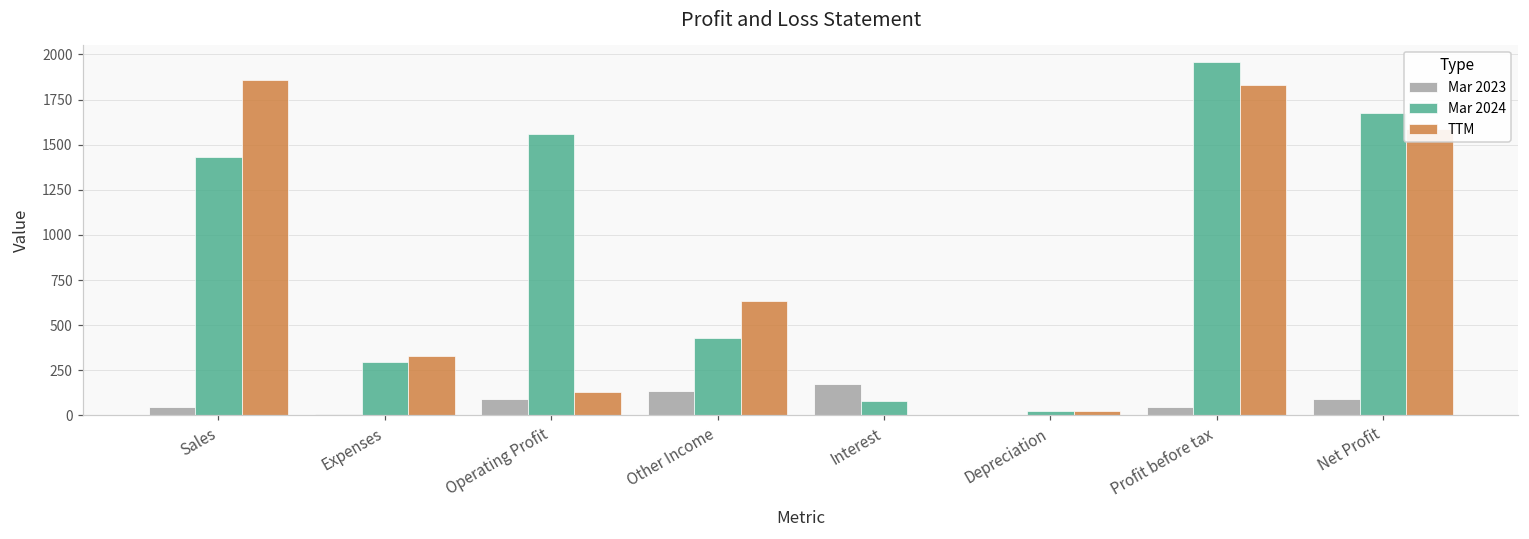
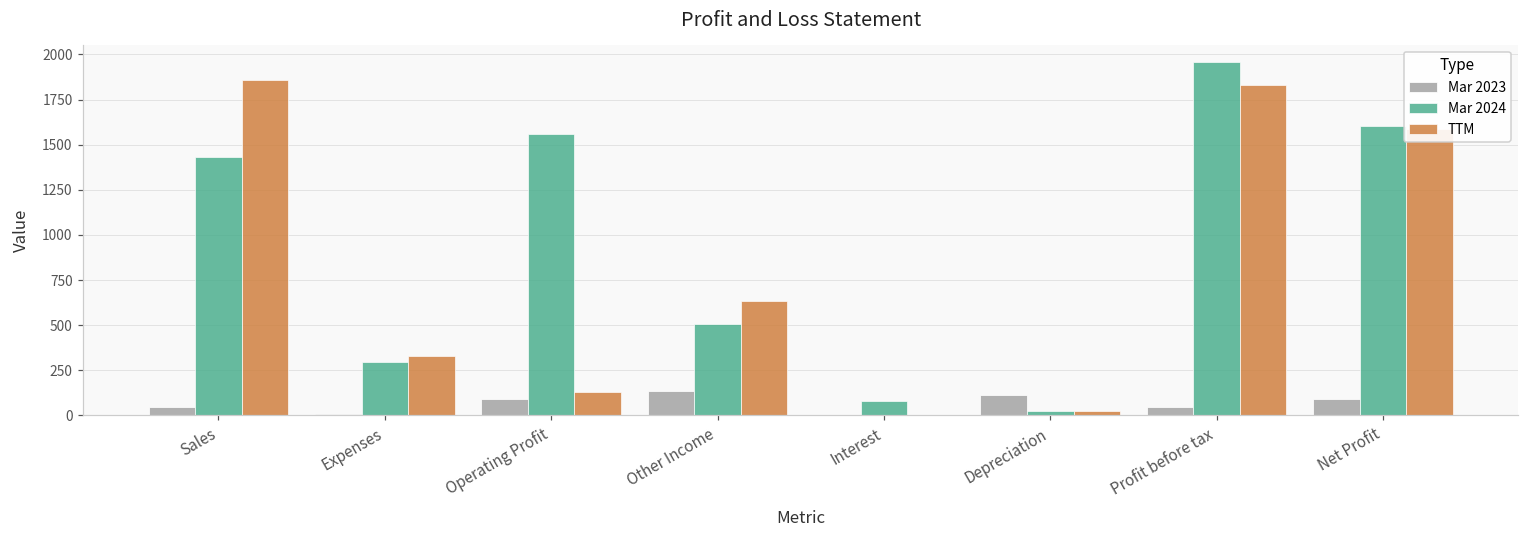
  {
    "Mar 2023": {
      "Sales": 50,
      "Operating Profit": 90,
      "Other Income": 130,
-     "Interest": 180,
-     "Depreciation": 0,
+     "Interest": 0,
+     "Depreciation": 110,
      "Profit before tax": 50,
      "Net Profit": 90
    },
    "Mar 2024": {
      "Sales": 1430,
      "Expenses": 300,
      "Operating Profit": 1560,
-     "Other Income": 430,
+     "Other Income": 510,
      "Interest": 80,
      "Depreciation": 20,
      "Profit before tax": 1960,
-     "Net Profit": 1680
+     "Net Profit": 1610
    },
    "TTM": {
      "Sales": 1860,
      "Expenses": 330,
      "Operating Profit": 130,
      "Other Income": 640,
      "Interest": 0,
      "Depreciation": 20,
      "Profit before tax": 1830
    }
  }
